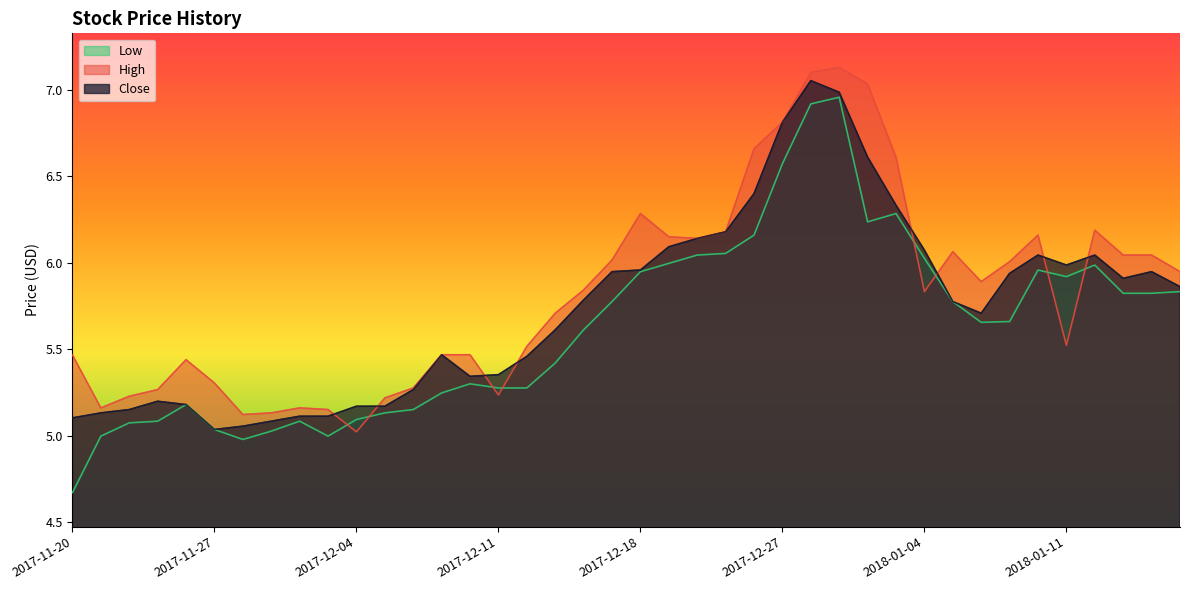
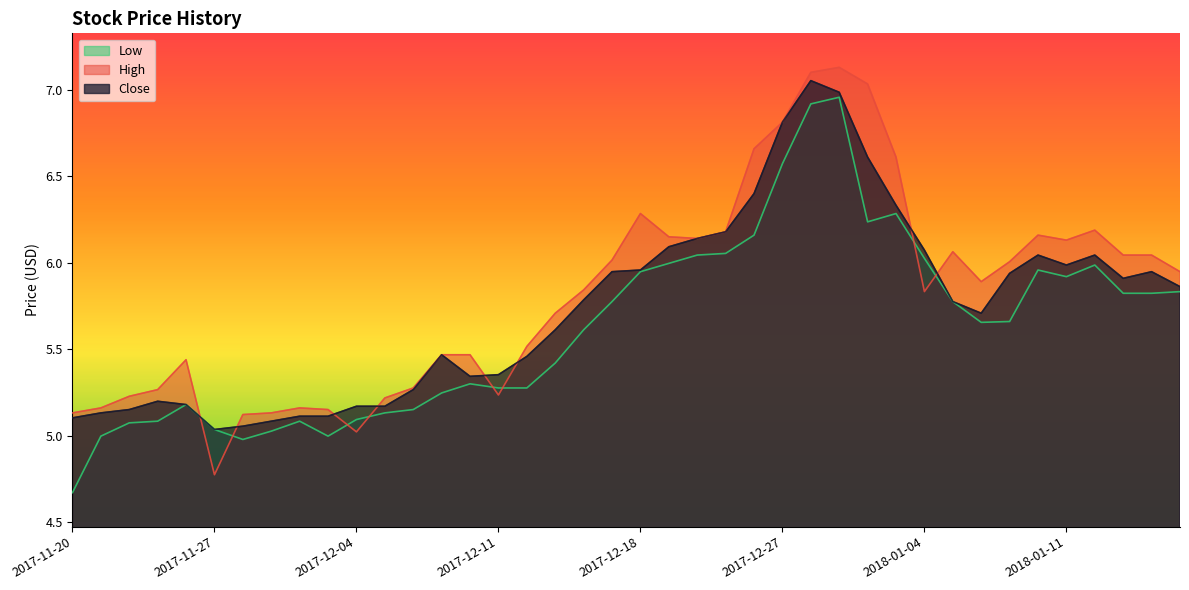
  {
    "Low": {
      "2017-11-20": 4.67,
      "2017-12-04": 5.09,
      "2017-12-11": 5.28,
      "2017-12-27": 6.57,
      "2018-01-04": 6.03,
      "2018-01-11": 5.92
    },
    "High": {
-     "2017-11-20": 5.47,
-     "2017-11-27": 5.31,
+     "2017-11-20": 5.13,
+     "2017-11-27": 4.78,
      "2017-12-04": 5.02,
      "2017-12-11": 5.24,
      "2017-12-18": 6.28,
      "2018-01-04": 5.83,
-     "2018-01-11": 5.52
+     "2018-01-11": 6.13
    },
    "Close": {
      "2017-11-20": 5.10,
      "2017-12-04": 5.17,
      "2017-12-11": 5.35,
      "2018-01-04": 6.07,
      "2018-01-11": 5.99
    }
  }
